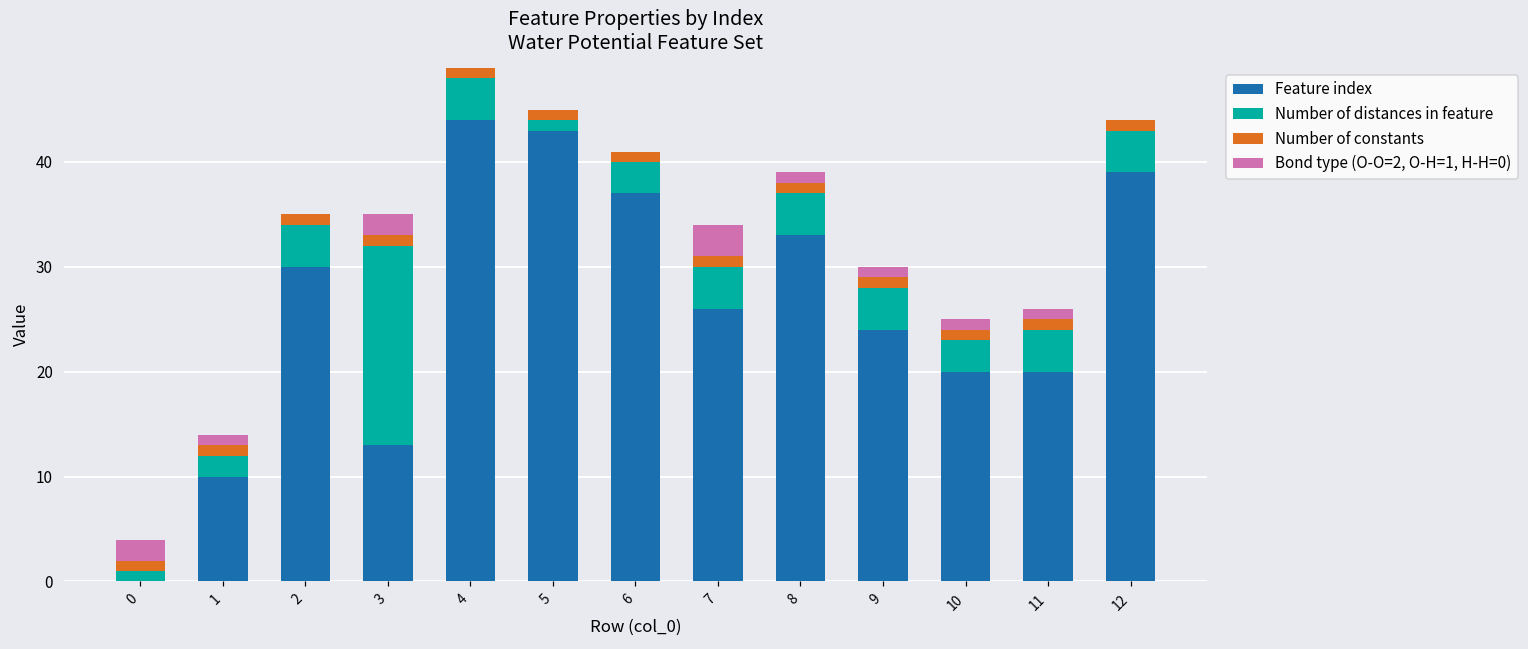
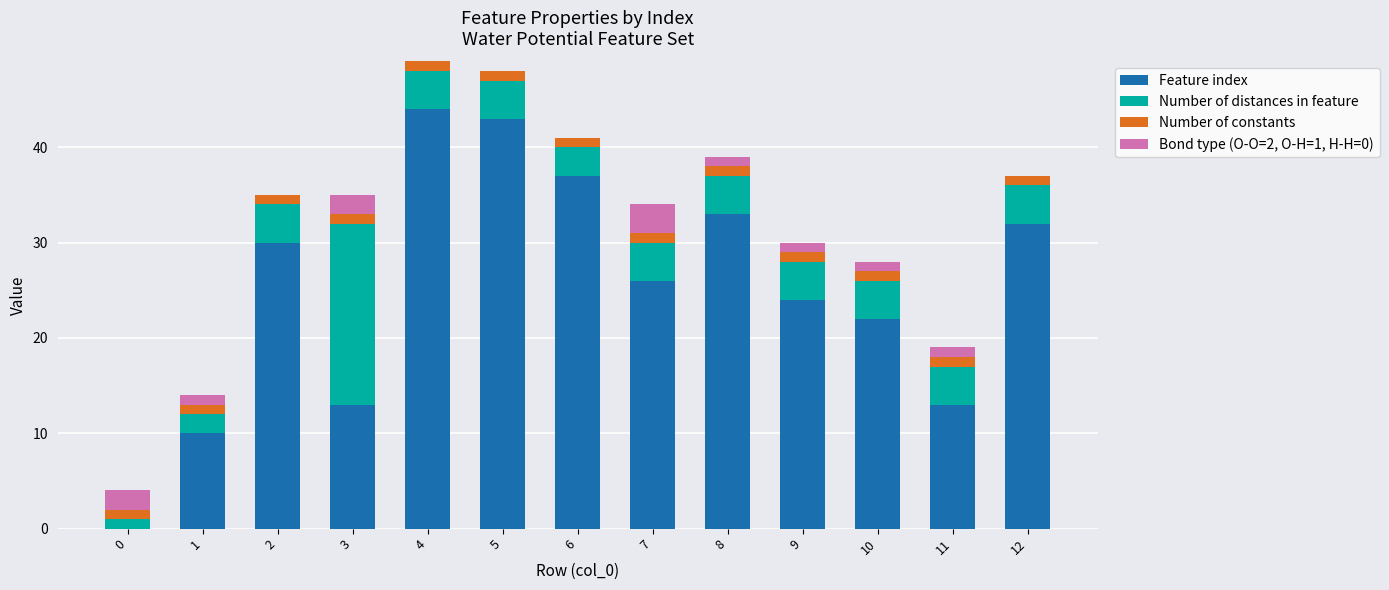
  {
    "Feature index": {
      "0": 0,
      "1": 10,
      "2": 30,
      "3": 13,
      "4": 44,
      "5": 43,
      "6": 37,
      "7": 26,
      "8": 33,
      "9": 24,
-     "10": 20,
-     "11": 20,
-     "12": 39
+     "10": 22,
+     "11": 13,
+     "12": 32
    },
    "Number of distances in feature": {
      "0": 1,
      "1": 2,
      "2": 4,
      "3": 19,
      "4": 4,
-     "5": 1,
+     "5": 4,
      "6": 3,
      "7": 4,
      "8": 4,
      "9": 4,
-     "10": 3,
+     "10": 4,
      "11": 4,
      "12": 4
    },
    "Number of constants": {
      "0": 1,
      "1": 1,
      "2": 1,
      "3": 1,
      "4": 1,
      "5": 1,
      "6": 1,
      "7": 1,
      "8": 1,
      "9": 1,
      "10": 1,
      "11": 1,
      "12": 1
    },
    "Bond type (O-O=2, O-H=1, H-H=0)": {
      "0": 2,
      "1": 1,
      "2": 0,
      "3": 2,
      "4": 0,
      "5": 0,
      "6": 0,
      "7": 3,
      "8": 1,
      "9": 1,
      "10": 1,
      "11": 1,
      "12": 0
    }
  }
